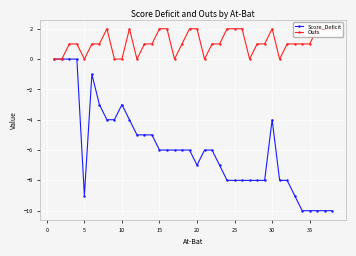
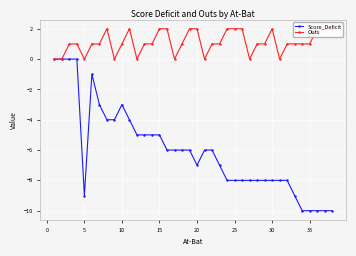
  {
    "Score_Deficit": {
      "5": -9,
      "10": -3,
-     "15": -6,
+     "15": -5,
      "20": -7,
      "25": -8,
-     "30": -4,
+     "30": -8,
      "35": -10
    },
    "Outs": {
      "5": 0,
-     "10": 0,
+     "10": 1,
      "15": 2,
      "20": 2,
      "25": 2,
      "30": 2,
      "35": 1
    }
  }
